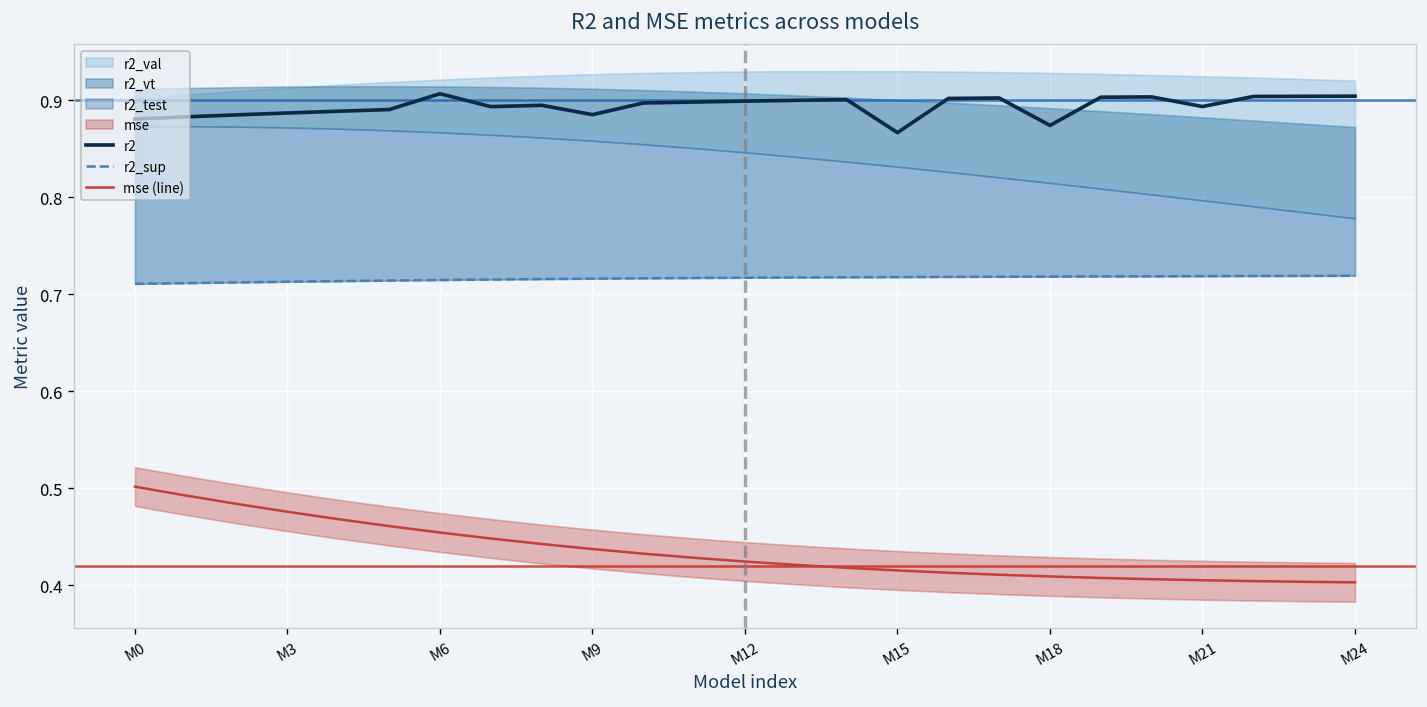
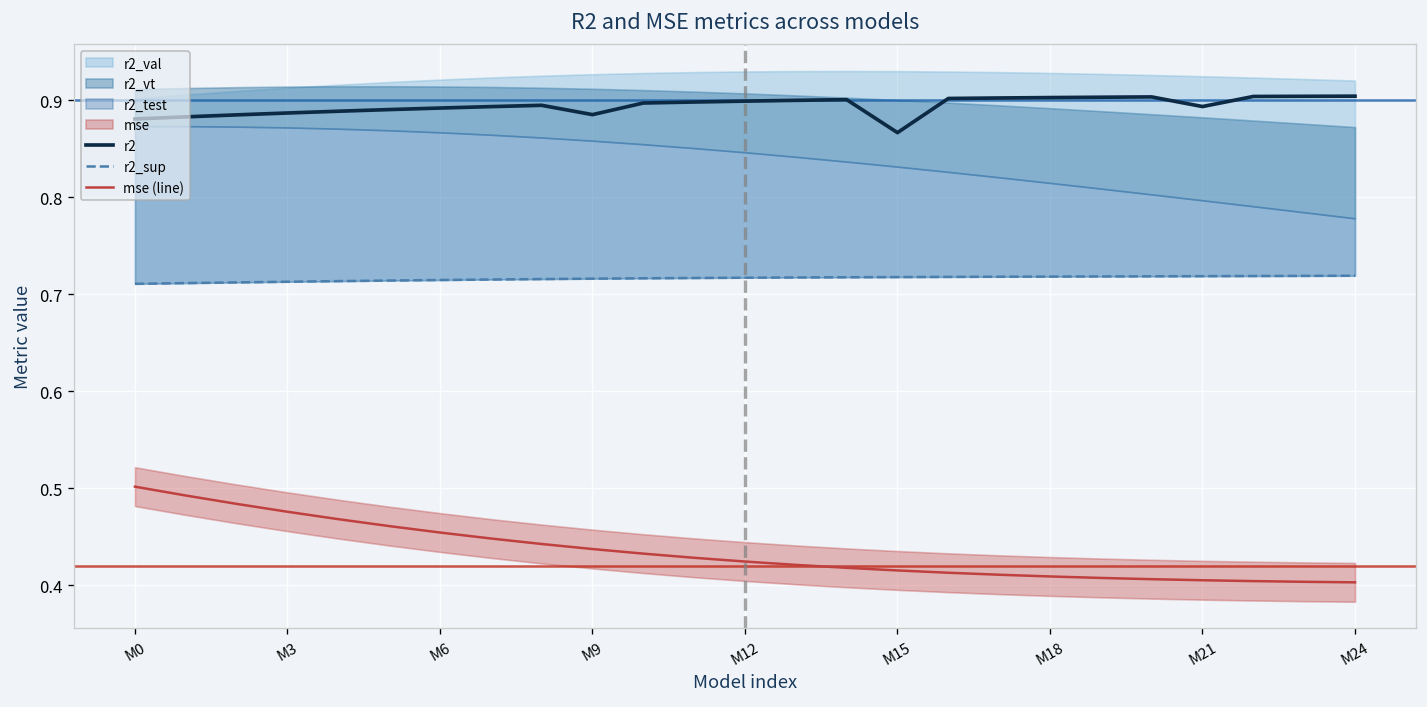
  {
    "r2": {
      "M3": 0.89,
-     "M6": 0.91,
+     "M6": 0.89,
      "M9": 0.88,
      "M12": 0.90,
      "M15": 0.87,
-     "M18": 0.87,
+     "M18": 0.90,
      "M21": 0.89,
      "M24": 0.90
    }
  }
